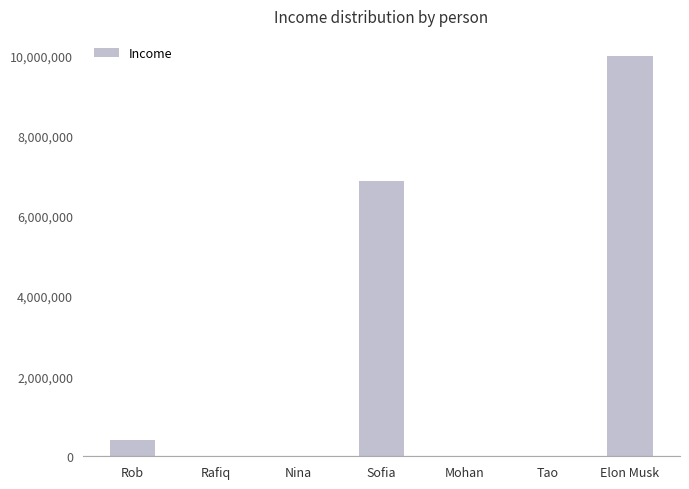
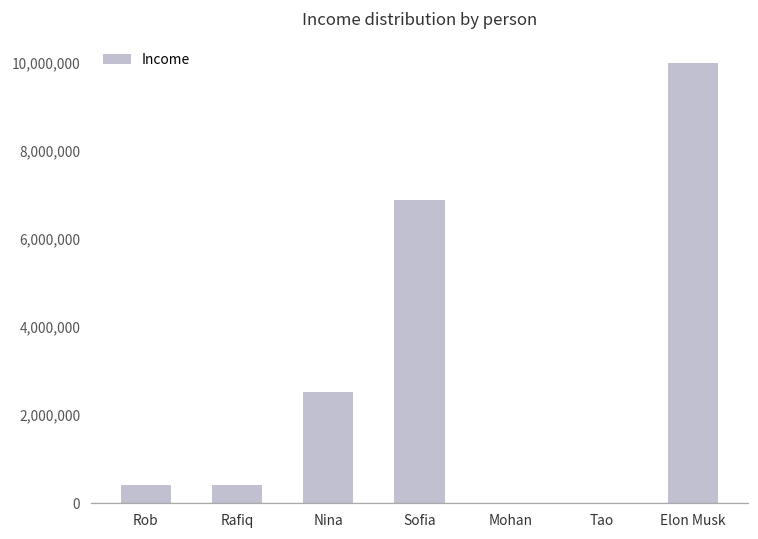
  {
    "Rob": "400,000",
-   "Rafiq": "0",
-   "Nina": "0",
+   "Rafiq": "400,000",
+   "Nina": "2,500,000",
    "Sofia": "6,900,000",
    "Elon Musk": "10,000,000"
  }
